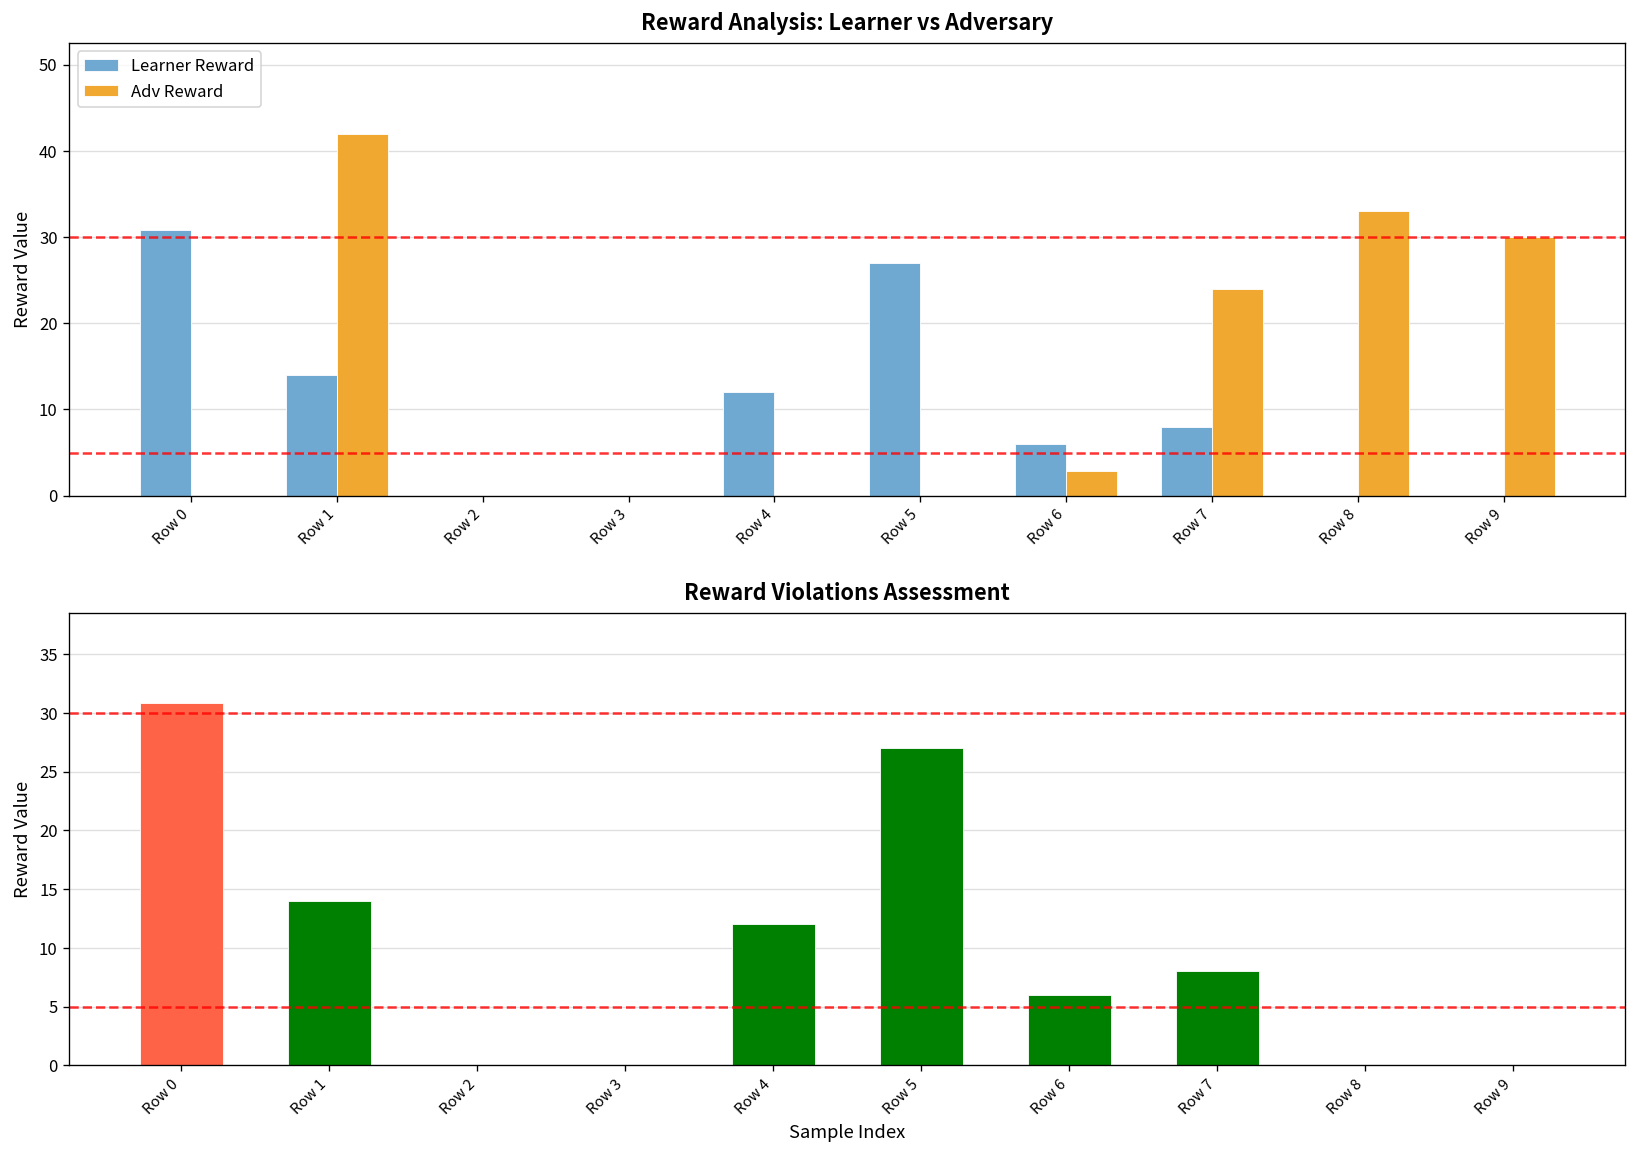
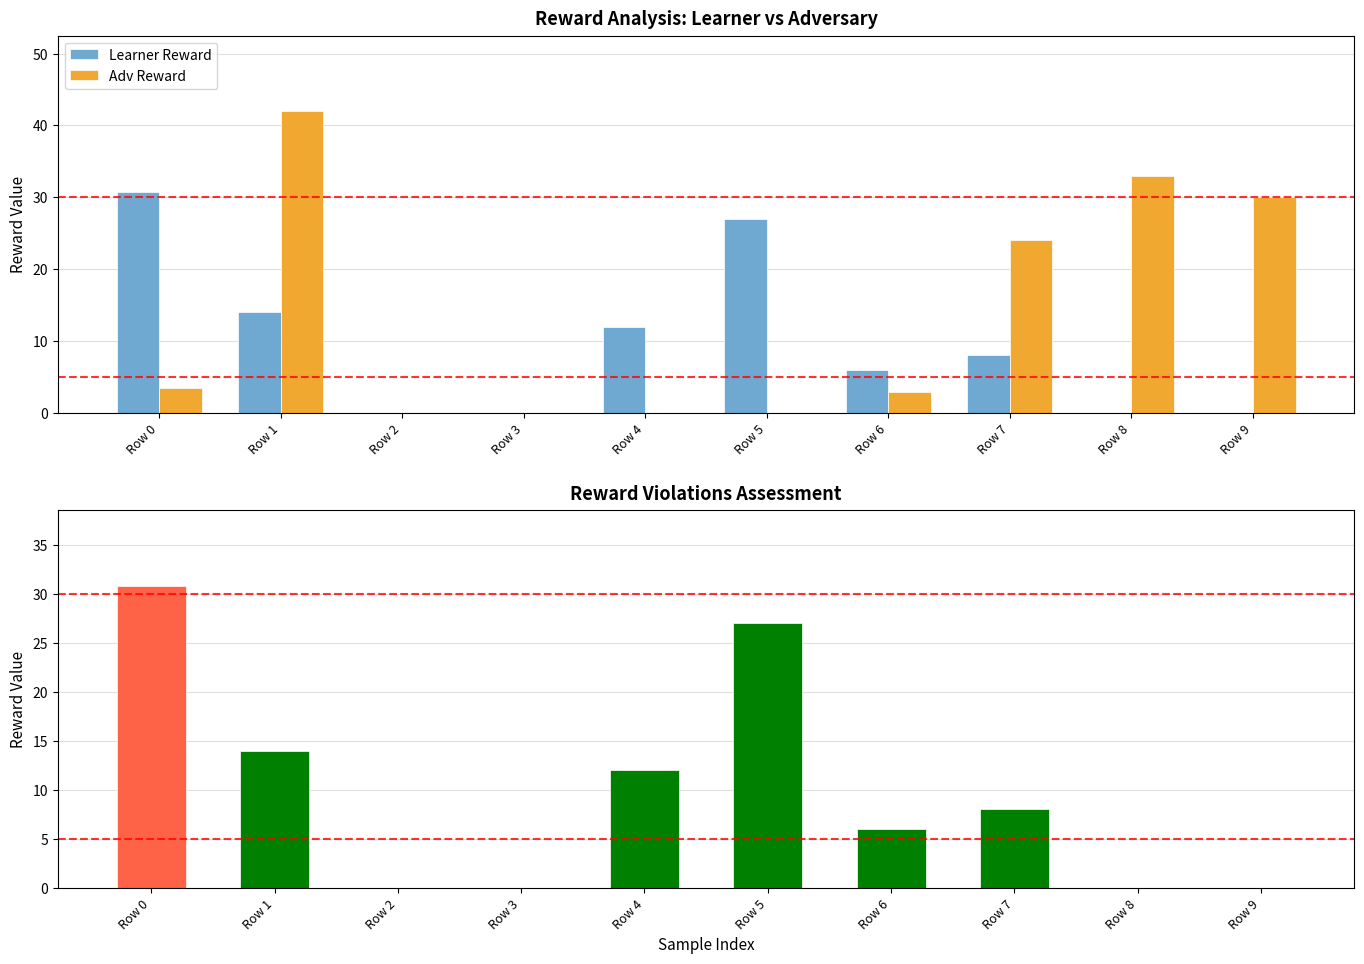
  {
    "Reward Analysis: Learner vs Adversary": {
      "Learner Reward": {
        "Row 0": 31,
        "Row 1": 14,
        "Row 2": 0,
        "Row 3": 0,
        "Row 4": 12,
        "Row 5": 27,
        "Row 6": 6,
        "Row 7": 8,
        "Row 8": 0,
        "Row 9": 0
      },
      "Adv Reward": {
-       "Row 0": 0,
+       "Row 0": 4,
        "Row 1": 42,
        "Row 2": 0,
        "Row 3": 0,
        "Row 4": 0,
        "Row 5": 0,
        "Row 6": 3,
        "Row 7": 24,
        "Row 8": 33,
        "Row 9": 30
      }
    },
    "Reward Violations Assessment": {
      "Row 0": 31,
      "Row 1": 14,
      "Row 2": 0,
      "Row 3": 0,
      "Row 4": 12,
      "Row 5": 27,
      "Row 6": 6,
      "Row 7": 8,
      "Row 8": 0,
      "Row 9": 0
    }
  }
